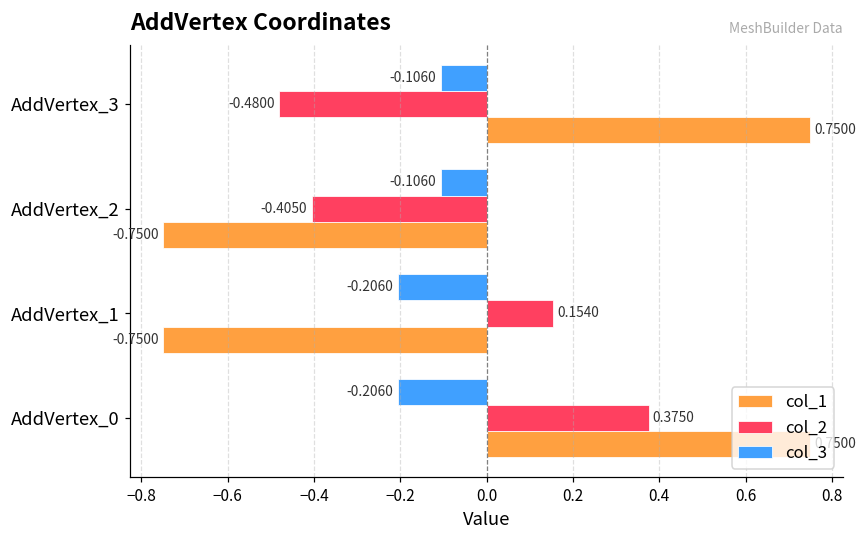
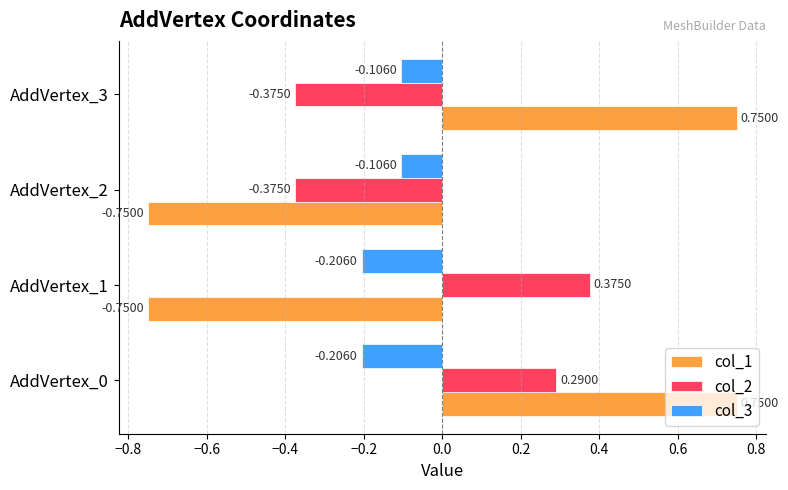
  {
    "col_1": {
      "AddVertex_3": 0.7500,
      "AddVertex_2": -0.7500,
      "AddVertex_1": -0.7500
    },
    "col_2": {
-     "AddVertex_3": -0.4800,
-     "AddVertex_2": -0.4050,
-     "AddVertex_1": 0.1540,
-     "AddVertex_0": 0.3750
+     "AddVertex_3": -0.3750,
+     "AddVertex_2": -0.3750,
+     "AddVertex_1": 0.3750,
+     "AddVertex_0": 0.2900
    },
    "col_3": {
      "AddVertex_3": -0.1060,
      "AddVertex_2": -0.1060,
      "AddVertex_1": -0.2060,
      "AddVertex_0": -0.2060
    }
  }
